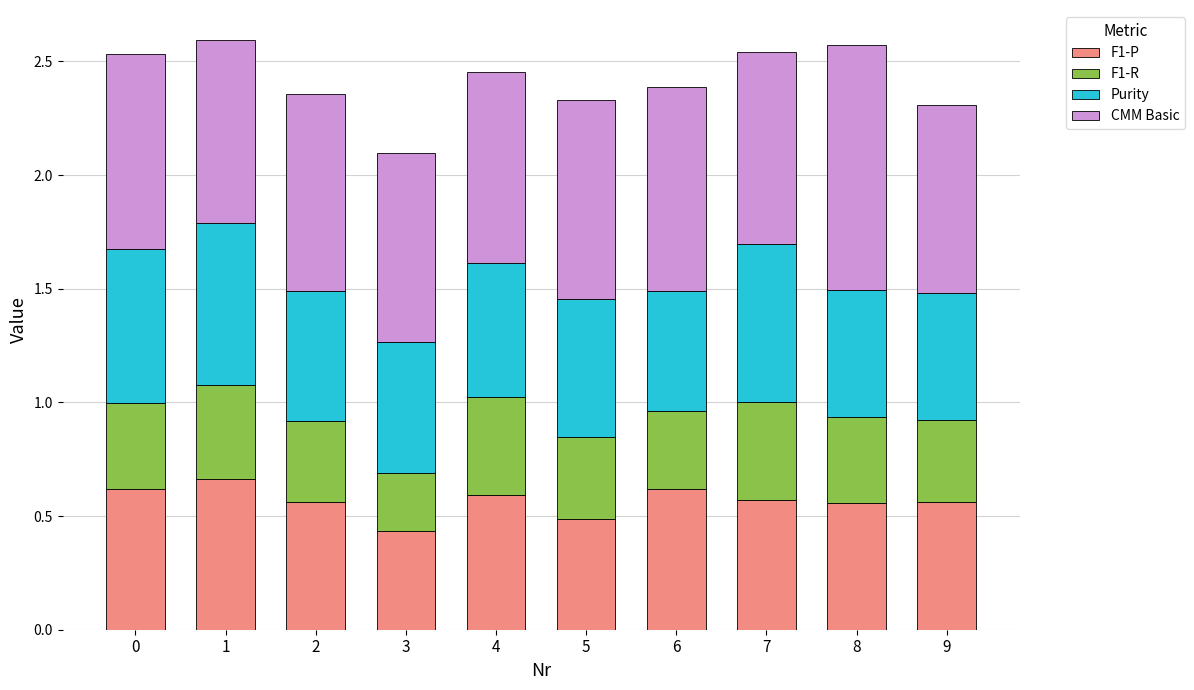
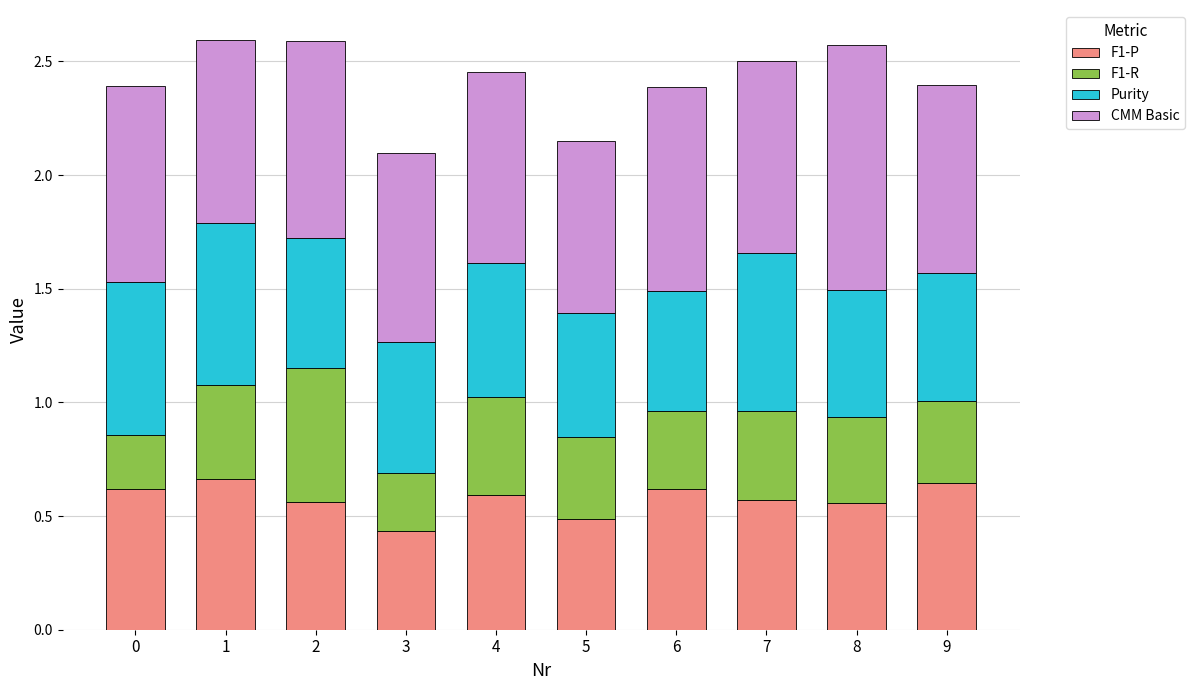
  {
    "F1-P": {
      "0": 0.62,
      "1": 0.66,
      "2": 0.56,
      "3": 0.44,
      "4": 0.59,
      "5": 0.49,
      "6": 0.62,
      "7": 0.57,
      "8": 0.56,
-     "9": 0.56
+     "9": 0.65
    },
    "F1-R": {
-     "0": 0.38,
+     "0": 0.24,
      "1": 0.41,
-     "2": 0.36,
+     "2": 0.59,
      "3": 0.25,
      "4": 0.43,
      "5": 0.36,
      "6": 0.35,
-     "7": 0.43,
+     "7": 0.39,
      "8": 0.38,
      "9": 0.36
    },
    "Purity": {
      "0": 0.68,
      "1": 0.72,
      "2": 0.57,
      "3": 0.58,
      "4": 0.59,
-     "5": 0.60,
+     "5": 0.55,
      "6": 0.53,
      "7": 0.69,
      "8": 0.56,
      "9": 0.56
    },
    "CMM Basic": {
      "0": 0.86,
      "1": 0.80,
      "2": 0.87,
      "3": 0.83,
      "4": 0.84,
-     "5": 0.87,
+     "5": 0.75,
      "6": 0.90,
      "7": 0.85,
      "8": 1.08,
      "9": 0.83
    }
  }
